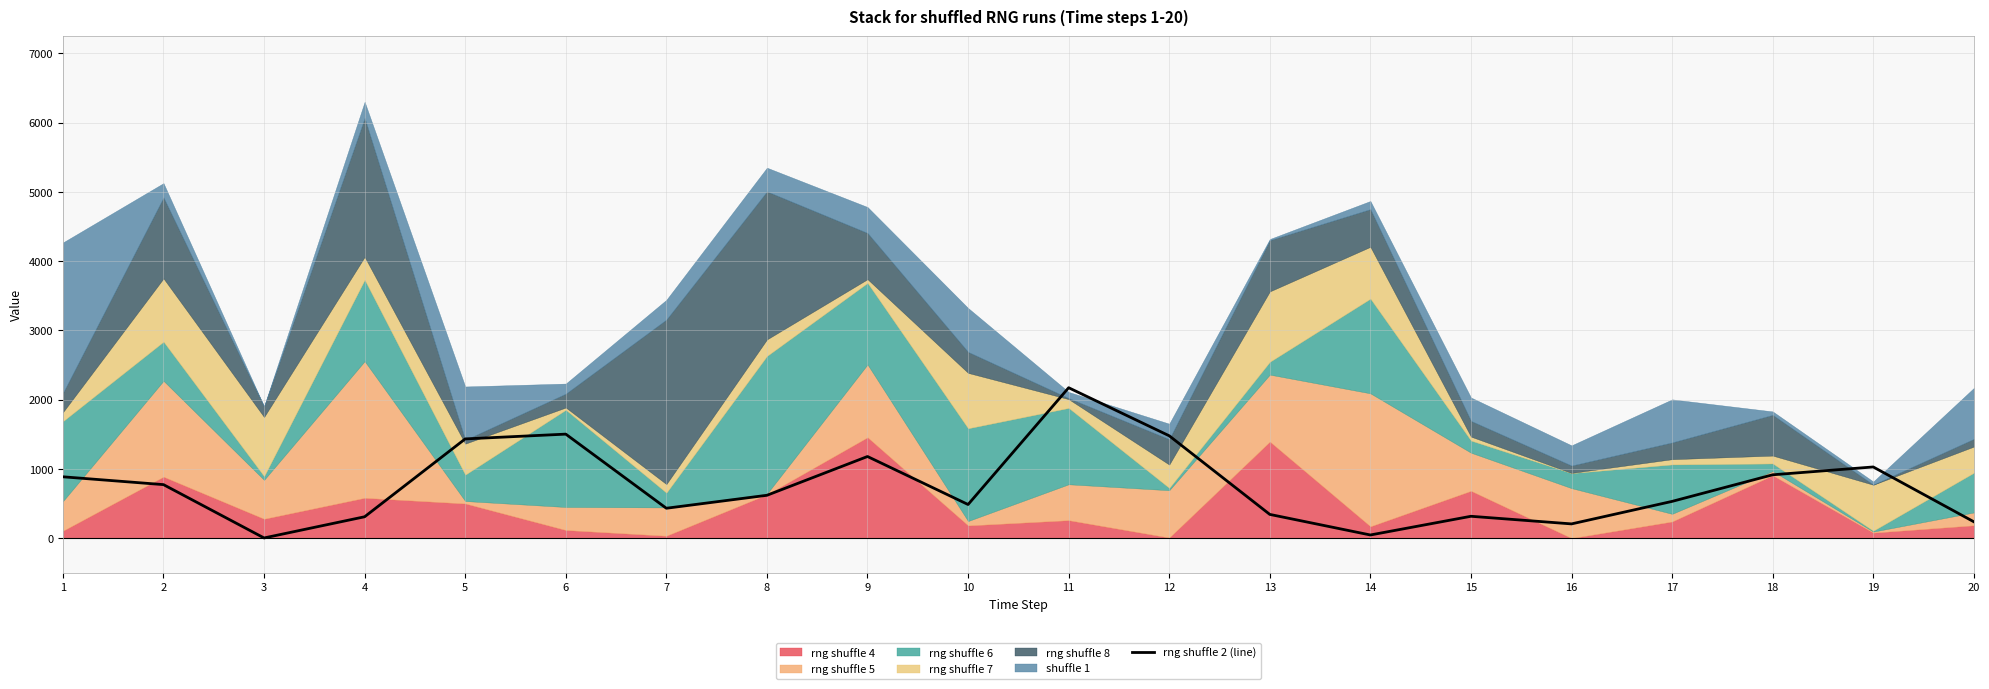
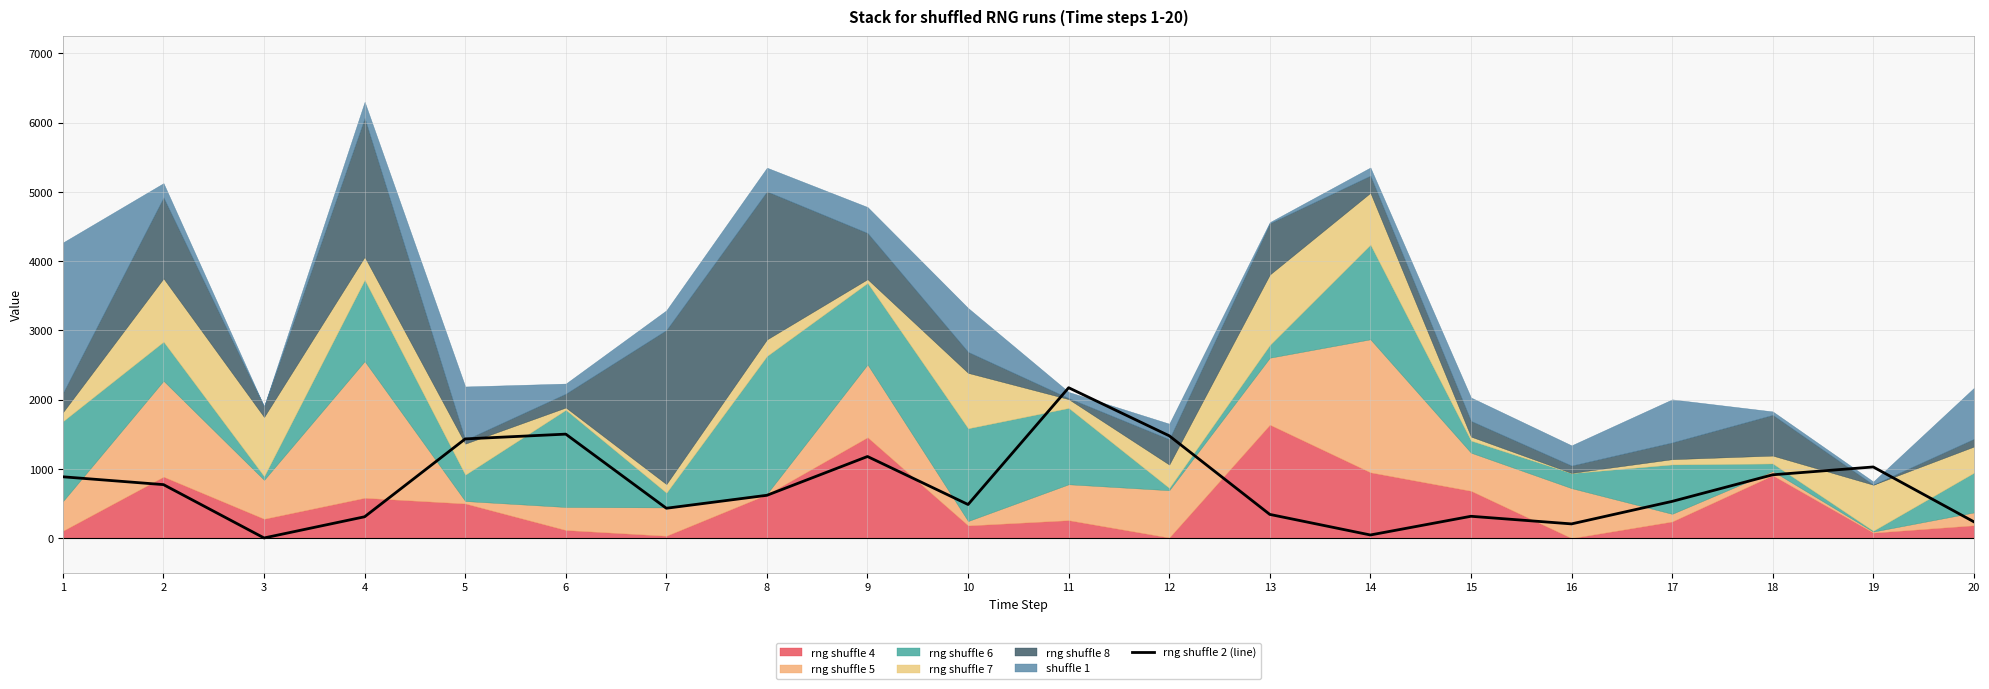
  {
    "rng shuffle 4": {
      "1": 100,
      "2": 900,
      "3": 300,
      "4": 600,
      "6": 100,
      "9": 1500,
      "10": 200,
      "11": 300,
-     "13": 1400,
-     "14": 200,
+     "13": 1600,
+     "14": 1000,
      "15": 700,
      "16": 0,
      "17": 200,
      "20": 200
    },
    "rng shuffle 8": {
      "1": 300,
      "2": 1200,
      "4": 2000,
      "6": 200,
-     "7": 2400,
+     "7": 2200,
      "8": 2100,
      "9": 700,
      "10": 300,
      "12": 400,
-     "14": 500,
+     "14": 200,
      "15": 200,
      "16": 100,
      "17": 200,
      "18": 600,
      "20": 100
    }
  }
